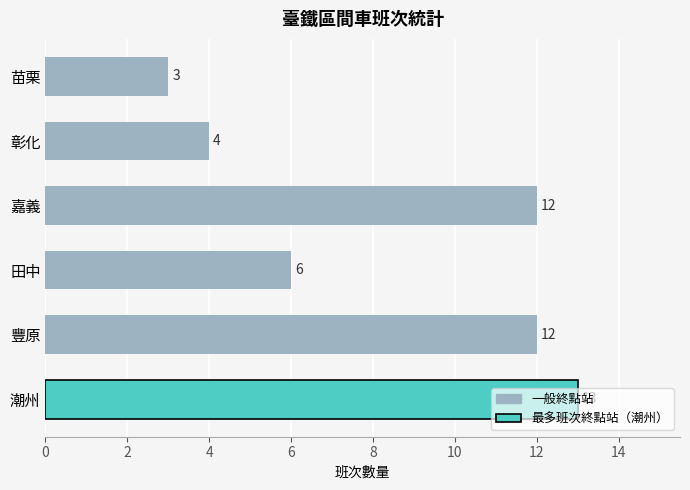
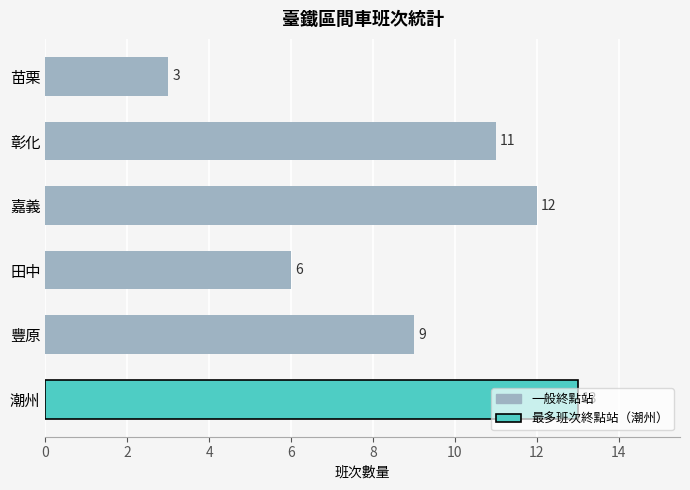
  {
    "苗栗": 3,
-   "彰化": 4,
+   "彰化": 11,
    "嘉義": 12,
    "田中": 6,
-   "豐原": 12
+   "豐原": 9
  }
